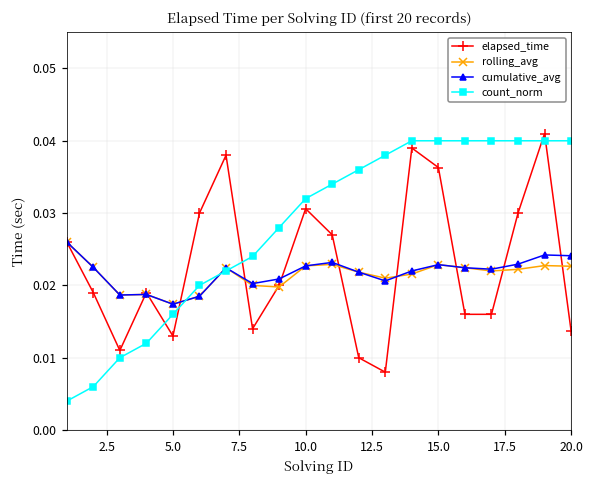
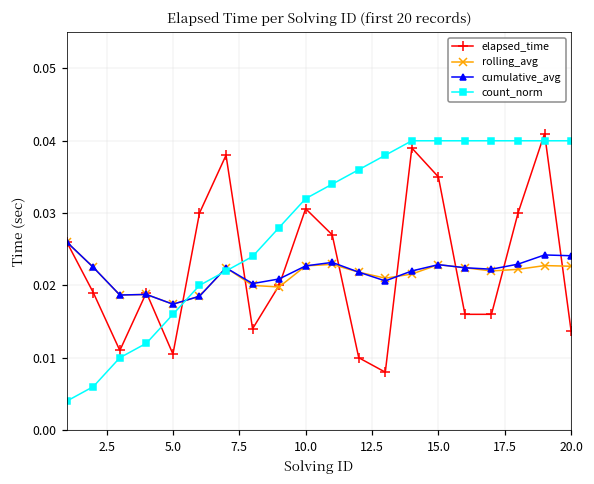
  {
    "elapsed_time": {
-     "5.0": 0.013,
+     "5.0": 0.011,
      "10.0": 0.031,
-     "15.0": 0.036,
+     "15.0": 0.035,
      "20.0": 0.014
    },
    "rolling_avg": {
      "20.0": 0.023
    },
    "cumulative_avg": {
      "20.0": 0.024
    },
    "count_norm": {
      "5.0": 0.016,
      "10.0": 0.032,
      "15.0": 0.040,
      "20.0": 0.040
    }
  }
